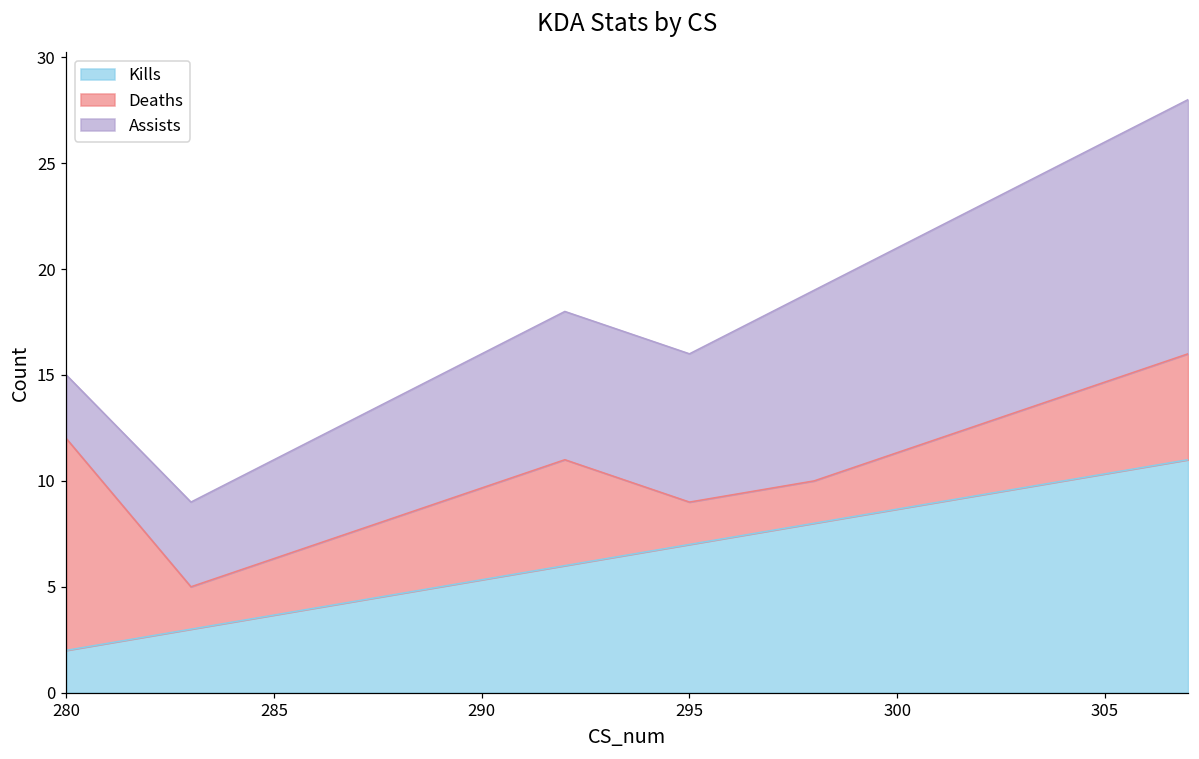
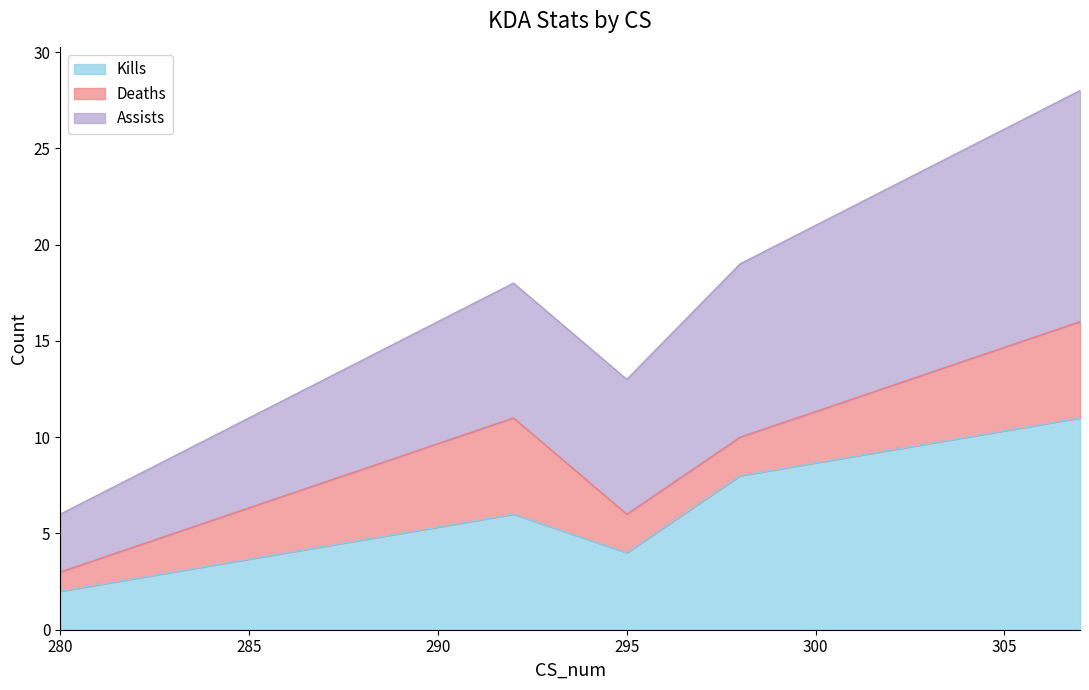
  {
    "Kills": {
      "280": 2,
-     "295": 7
+     "295": 4
    },
    "Deaths": {
-     "280": 10,
+     "280": 1,
      "295": 2
    },
    "Assists": {
      "280": 3,
      "295": 7
    }
  }
